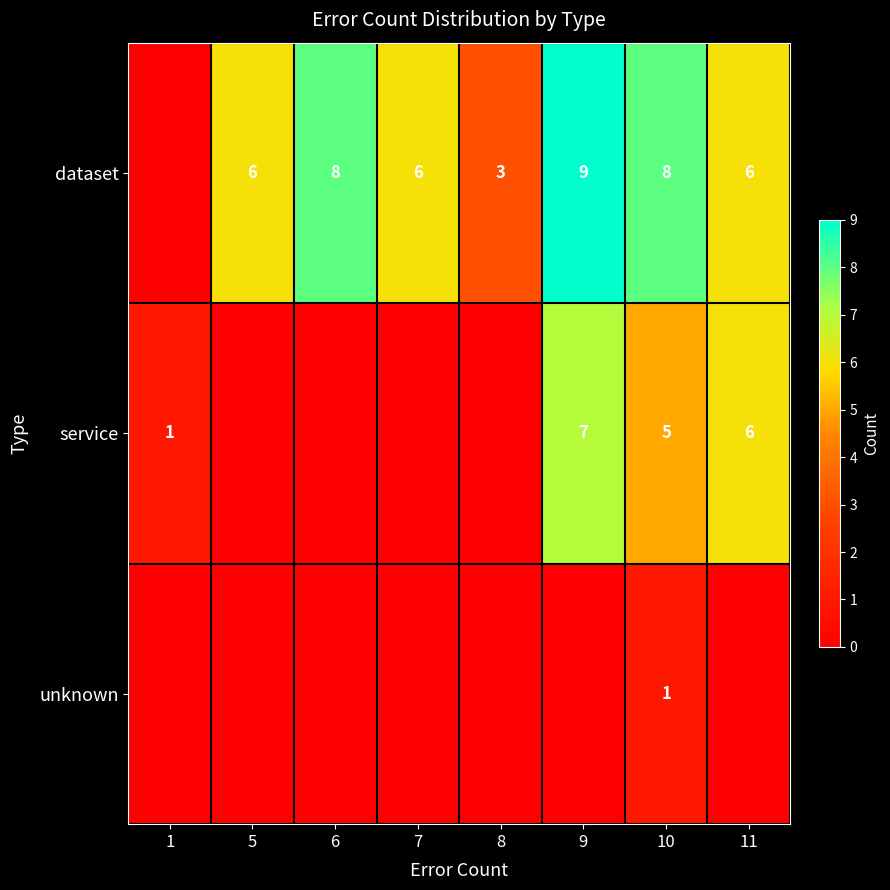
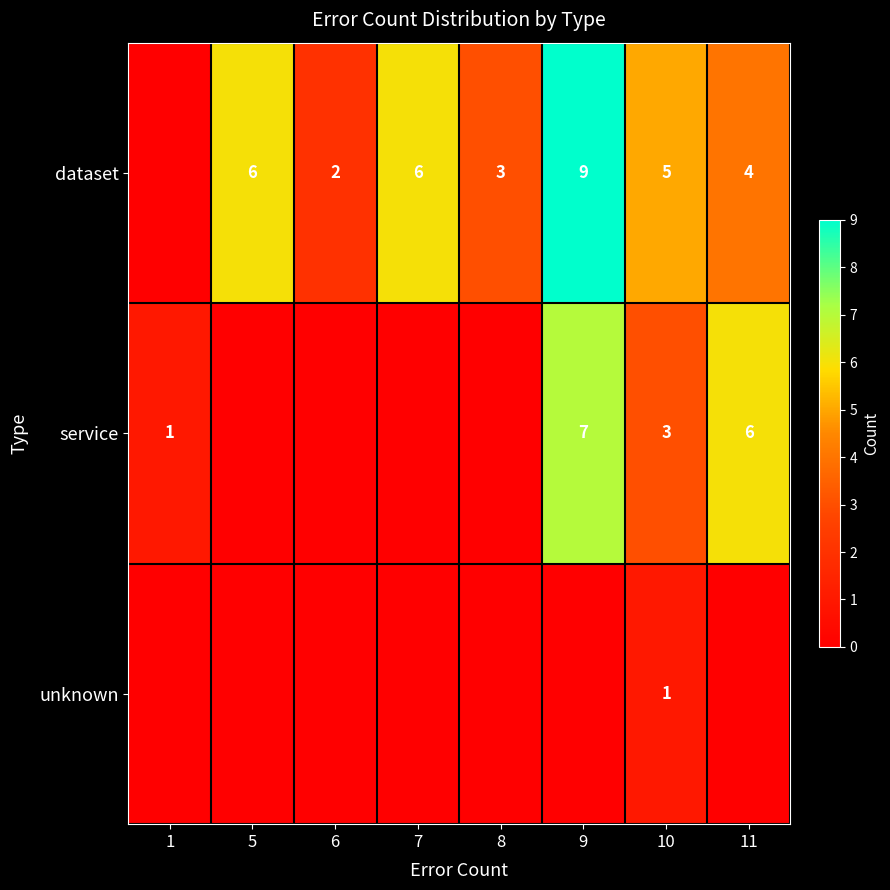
  {
    "dataset": {
      "5": 6,
-     "6": 8,
+     "6": 2,
      "7": 6,
      "8": 3,
      "9": 9,
-     "10": 8,
-     "11": 6
+     "10": 5,
+     "11": 4
    },
    "service": {
      "1": 1,
      "9": 7,
-     "10": 5,
+     "10": 3,
      "11": 6
    },
    "unknown": {
      "10": 1
    }
  }
